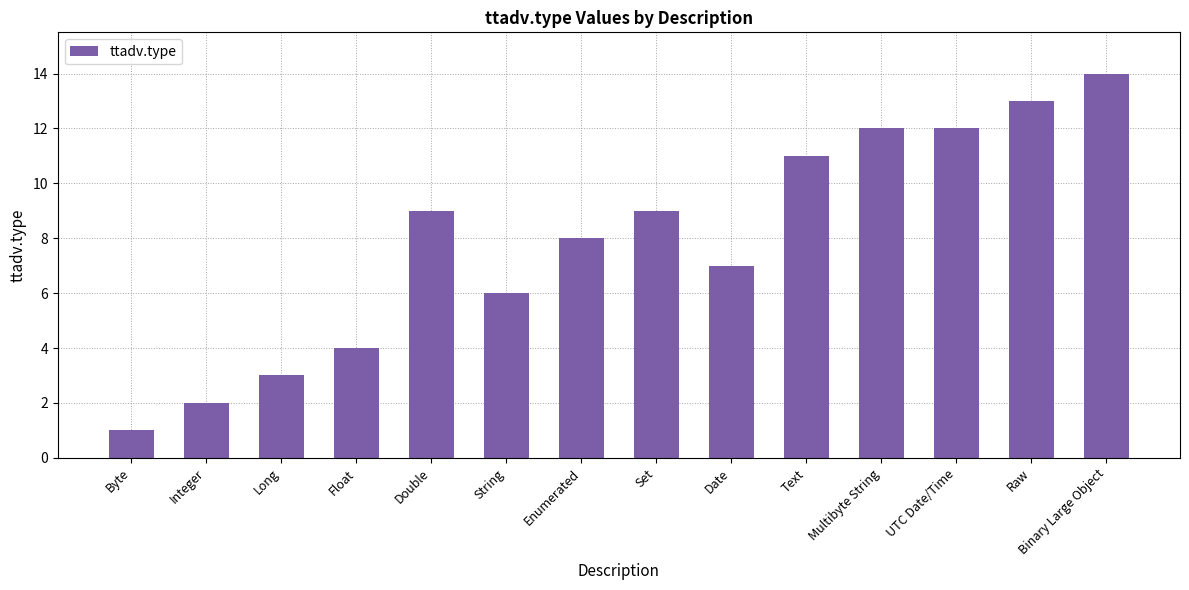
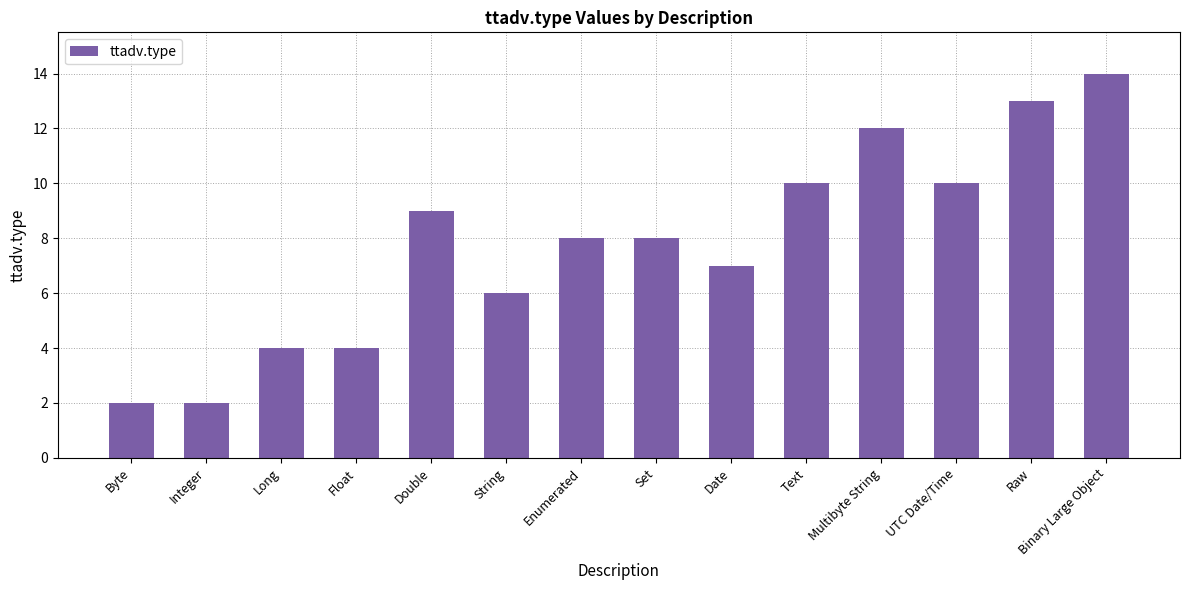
  {
-   "Byte": 1,
+   "Byte": 2,
    "Integer": 2,
-   "Long": 3,
+   "Long": 4,
    "Float": 4,
    "Double": 9,
    "String": 6,
    "Enumerated": 8,
-   "Set": 9,
+   "Set": 8,
    "Date": 7,
-   "Text": 11,
+   "Text": 10,
    "Multibyte String": 12,
-   "UTC Date/Time": 12,
+   "UTC Date/Time": 10,
    "Raw": 13,
    "Binary Large Object": 14
  }
